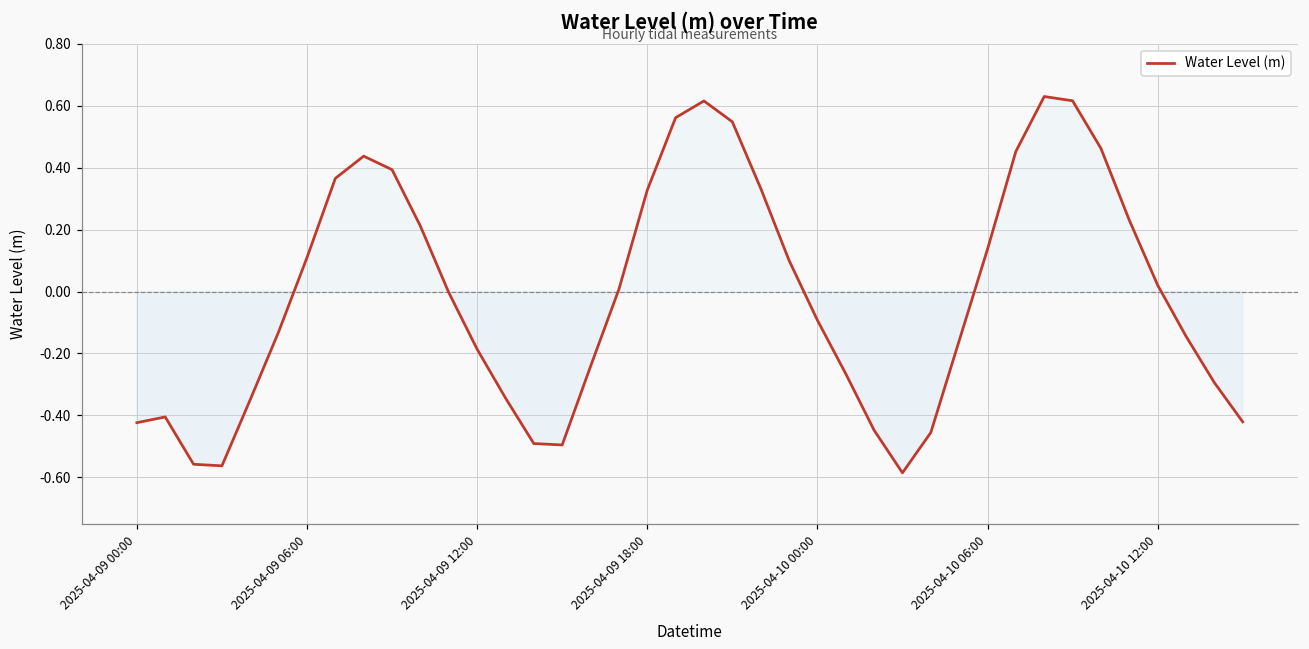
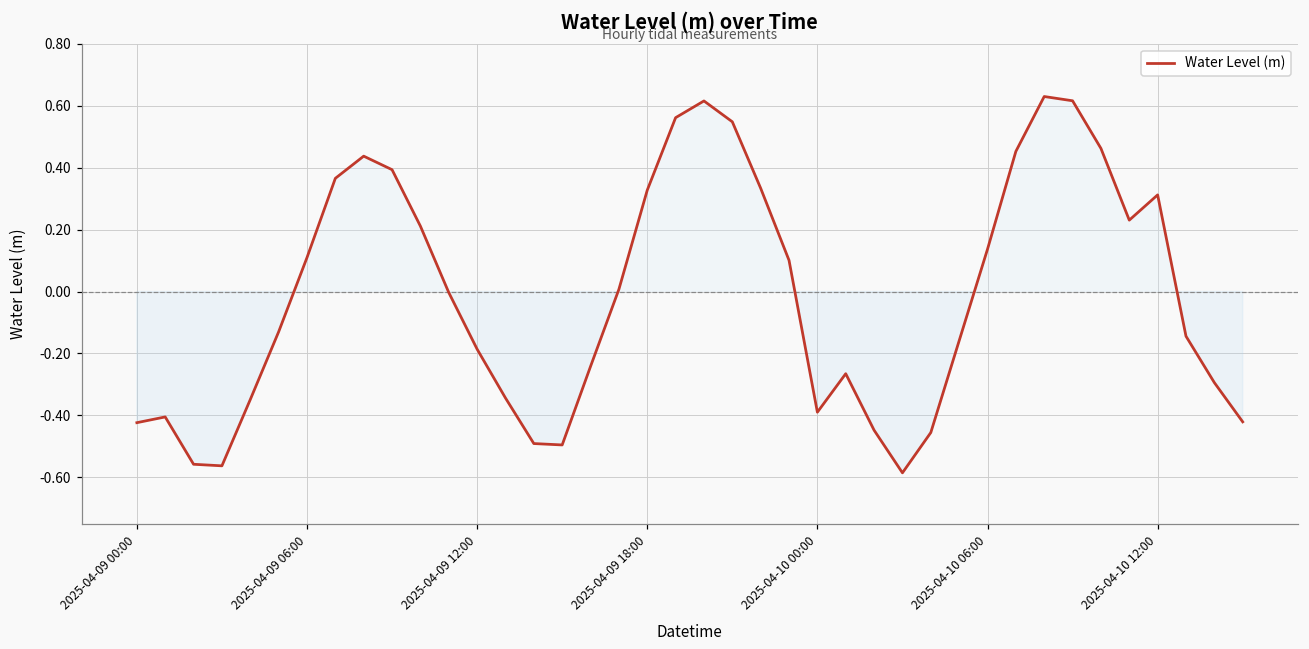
  {
    "2025-04-09 00:00": -0.42,
    "2025-04-09 06:00": 0.11,
    "2025-04-09 12:00": -0.19,
    "2025-04-09 18:00": 0.33,
-   "2025-04-10 00:00": -0.09,
+   "2025-04-10 00:00": -0.39,
    "2025-04-10 06:00": 0.14,
-   "2025-04-10 12:00": 0.02
+   "2025-04-10 12:00": 0.31
  }
